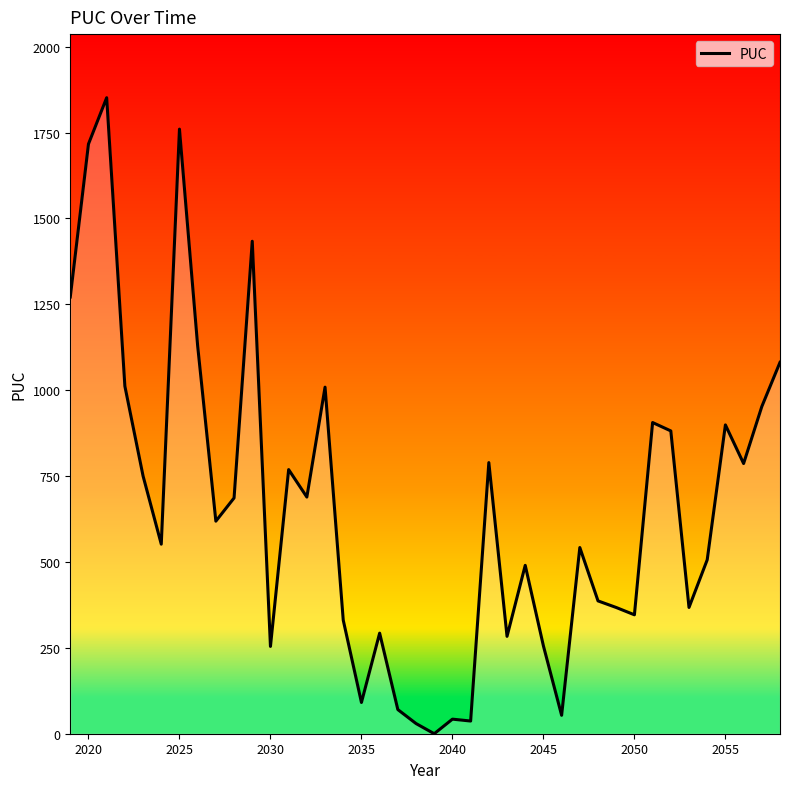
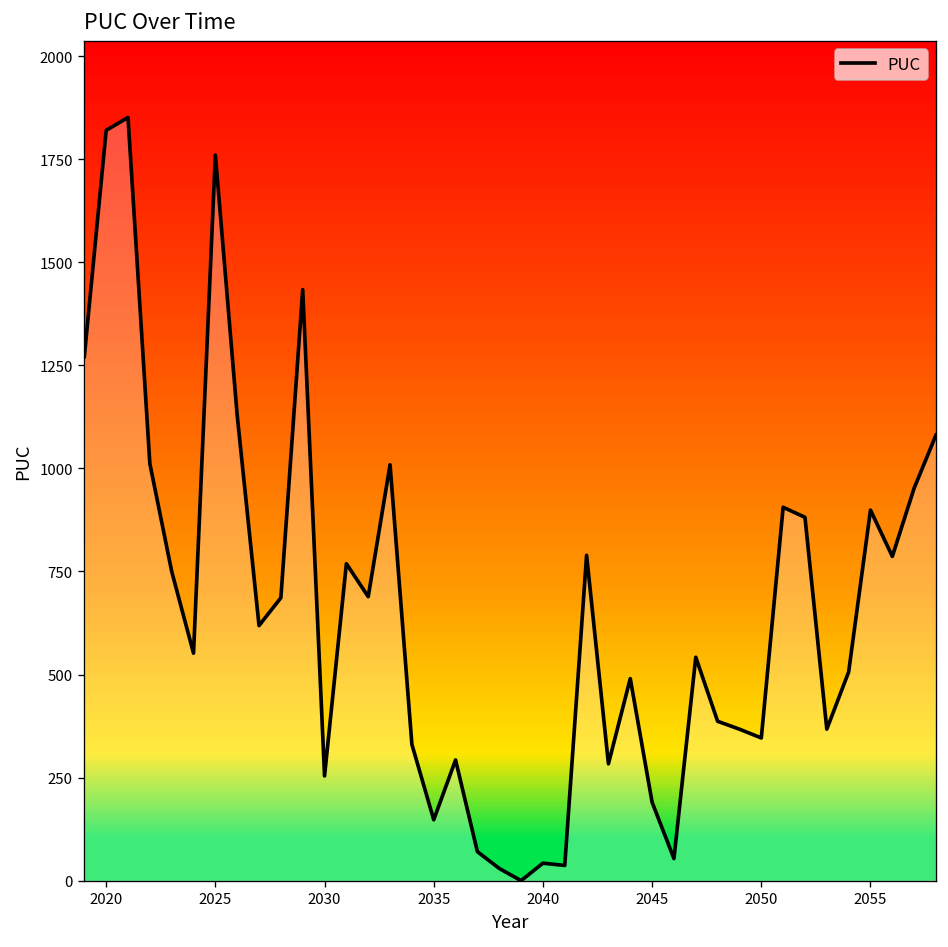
  {
-   "2020": 1720,
+   "2020": 1820,
    "2025": 1760,
    "2030": 250,
-   "2035": 90,
+   "2035": 150,
    "2040": 40,
-   "2045": 260,
+   "2045": 190,
    "2050": 350,
    "2055": 900
  }
